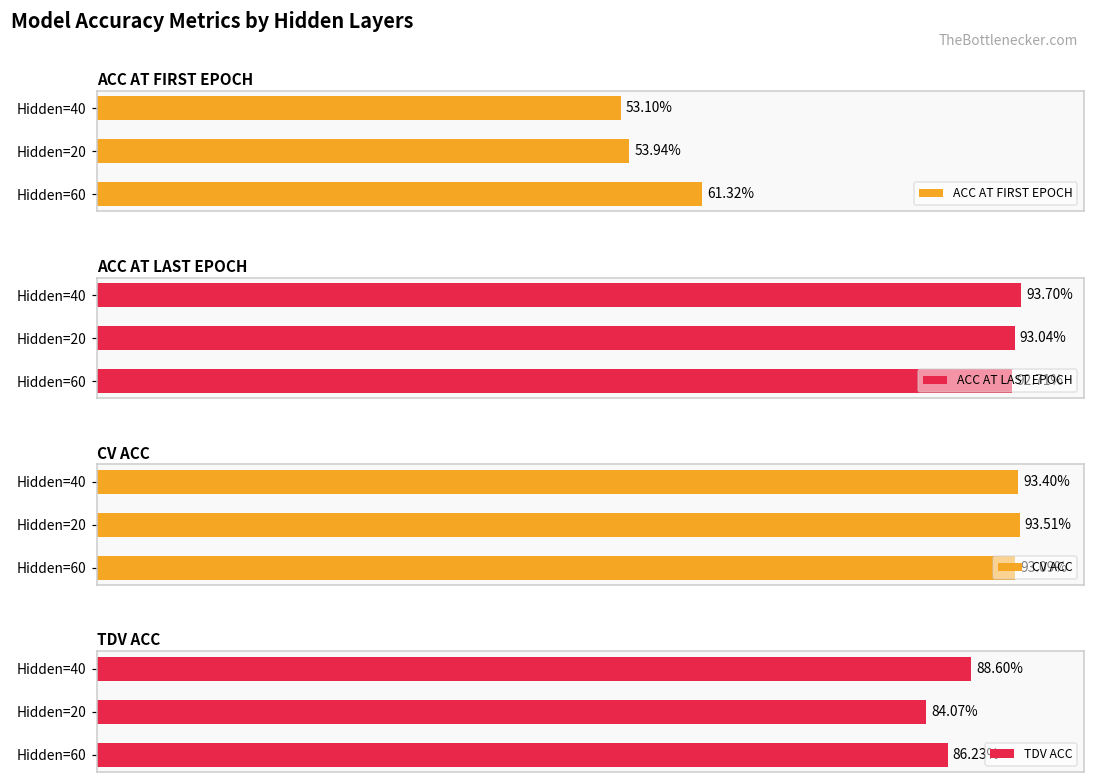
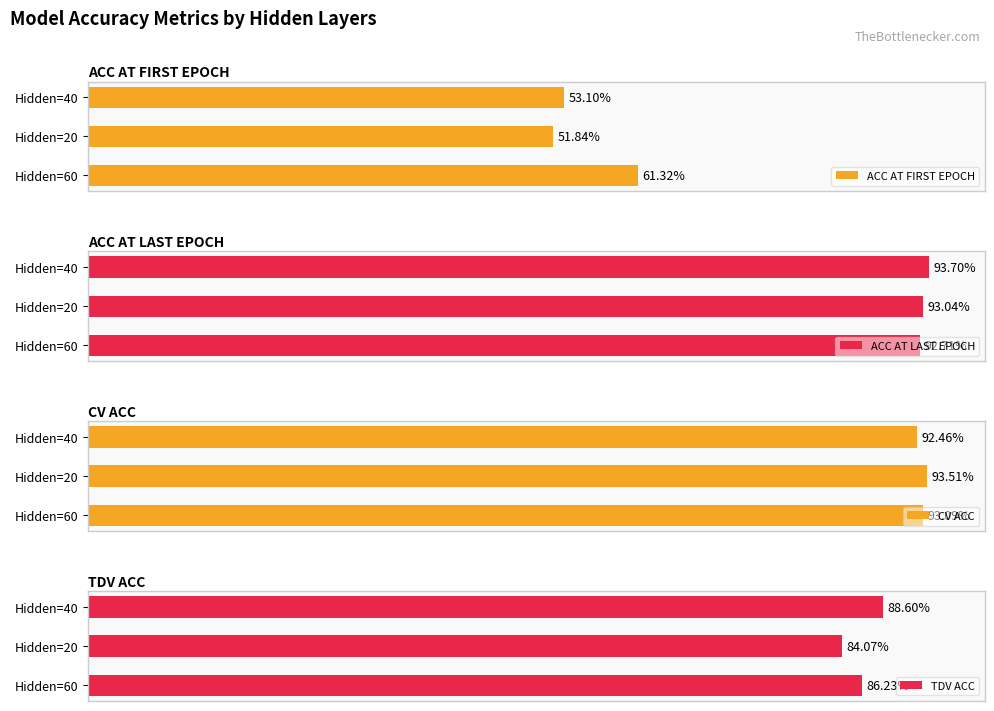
  {
    "ACC AT FIRST EPOCH": {
      "Hidden=40": "53.10%",
-     "Hidden=20": "53.94%",
+     "Hidden=20": "51.84%",
      "Hidden=60": "61.32%"
    },
    "ACC AT LAST EPOCH": {
      "Hidden=40": "93.70%",
      "Hidden=20": "93.04%"
    },
    "CV ACC": {
-     "Hidden=40": "93.40%",
+     "Hidden=40": "92.46%",
      "Hidden=20": "93.51%"
    },
    "TDV ACC": {
      "Hidden=40": "88.60%",
      "Hidden=20": "84.07%"
    }
  }
